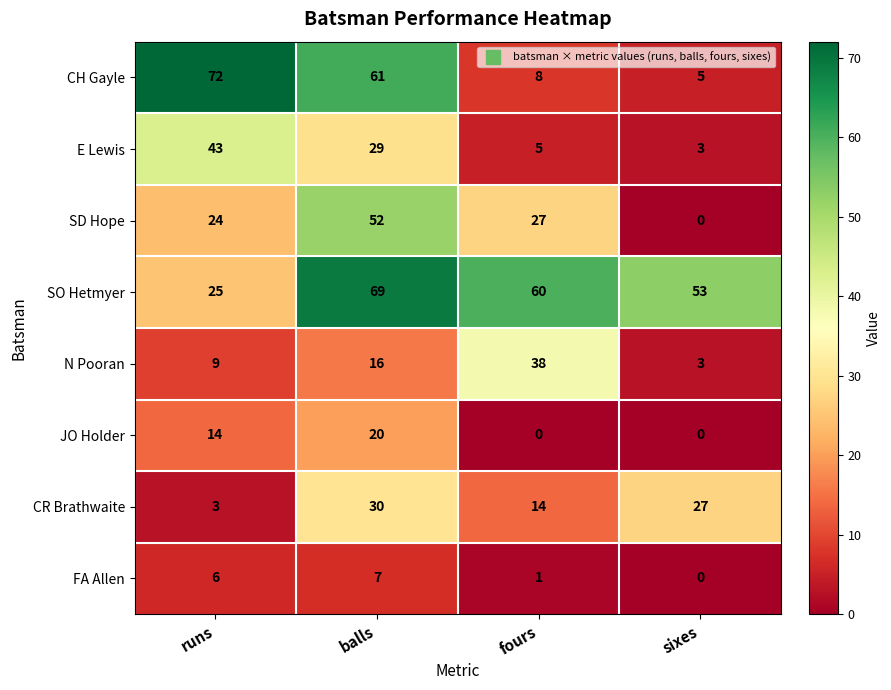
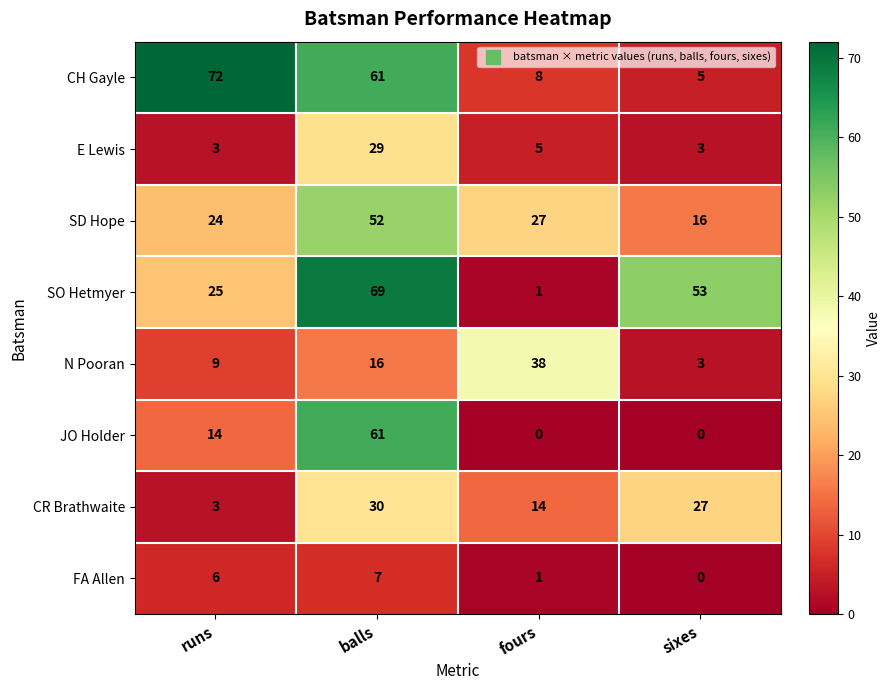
  {
    "CH Gayle": {
      "runs": 72,
      "balls": 61,
      "fours": 8,
      "sixes": 5
    },
    "E Lewis": {
-     "runs": 43,
+     "runs": 3,
      "balls": 29,
      "fours": 5,
      "sixes": 3
    },
    "SD Hope": {
      "runs": 24,
      "balls": 52,
      "fours": 27,
-     "sixes": 0
+     "sixes": 16
    },
    "SO Hetmyer": {
      "runs": 25,
      "balls": 69,
-     "fours": 60,
+     "fours": 1,
      "sixes": 53
    },
    "N Pooran": {
      "runs": 9,
      "balls": 16,
      "fours": 38,
      "sixes": 3
    },
    "JO Holder": {
      "runs": 14,
-     "balls": 20,
+     "balls": 61,
      "fours": 0,
      "sixes": 0
    },
    "CR Brathwaite": {
      "runs": 3,
      "balls": 30,
      "fours": 14,
      "sixes": 27
    },
    "FA Allen": {
      "runs": 6,
      "balls": 7,
      "fours": 1,
      "sixes": 0
    }
  }
